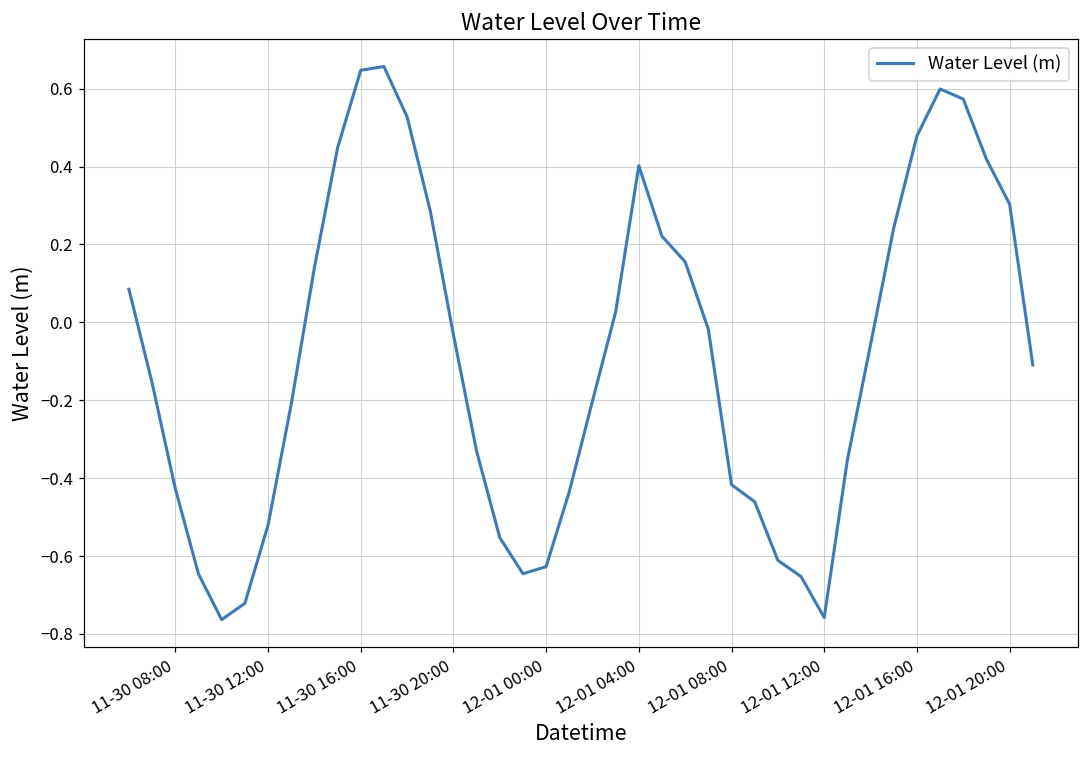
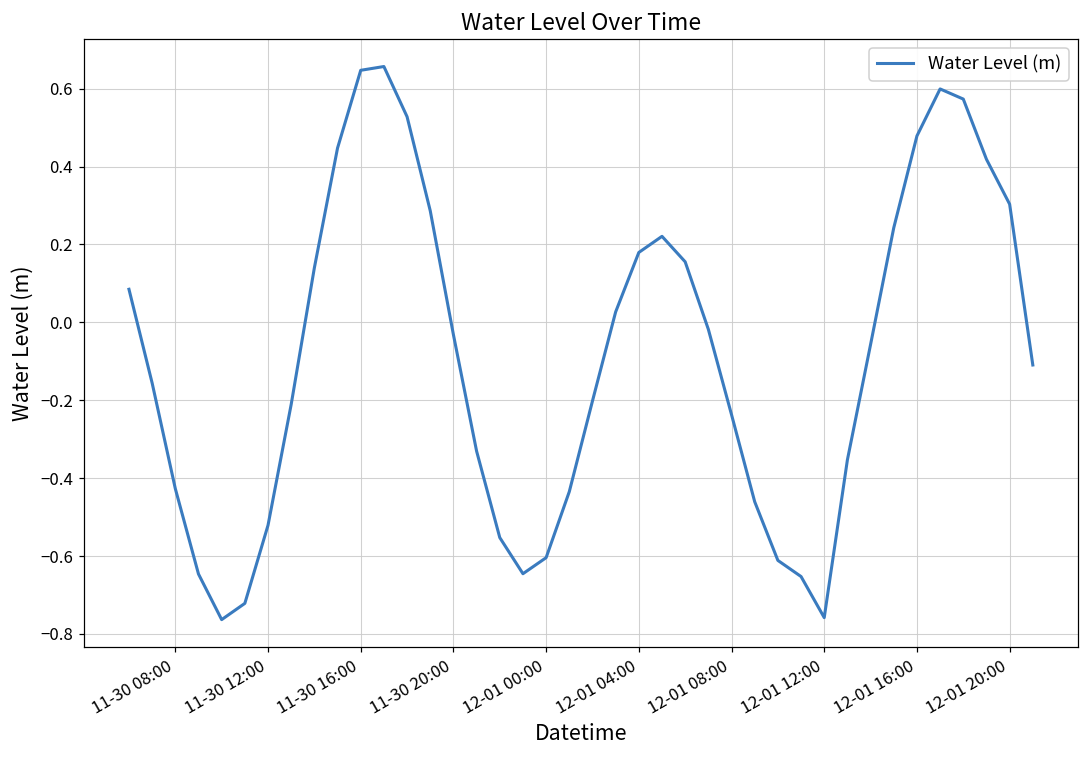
  {
    "11-30 08:00": -0.43,
    "11-30 12:00": -0.52,
    "11-30 16:00": 0.65,
    "11-30 20:00": -0.03,
-   "12-01 00:00": -0.63,
-   "12-01 04:00": 0.40,
-   "12-01 08:00": -0.42,
+   "12-01 00:00": -0.60,
+   "12-01 04:00": 0.18,
+   "12-01 08:00": -0.24,
    "12-01 12:00": -0.76,
    "12-01 16:00": 0.48,
    "12-01 20:00": 0.30
  }
